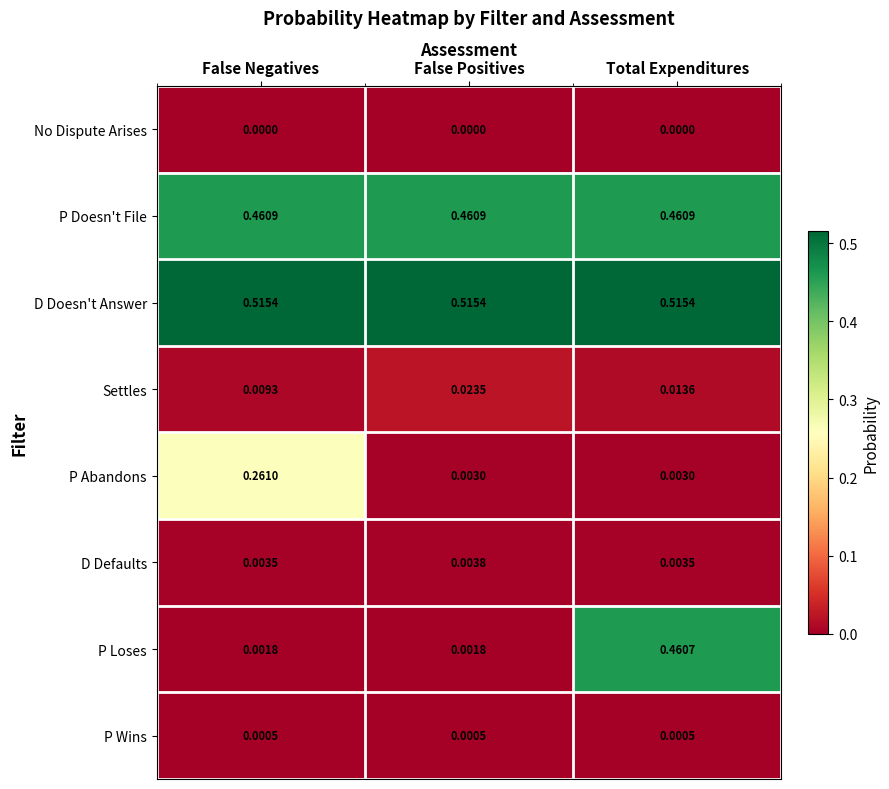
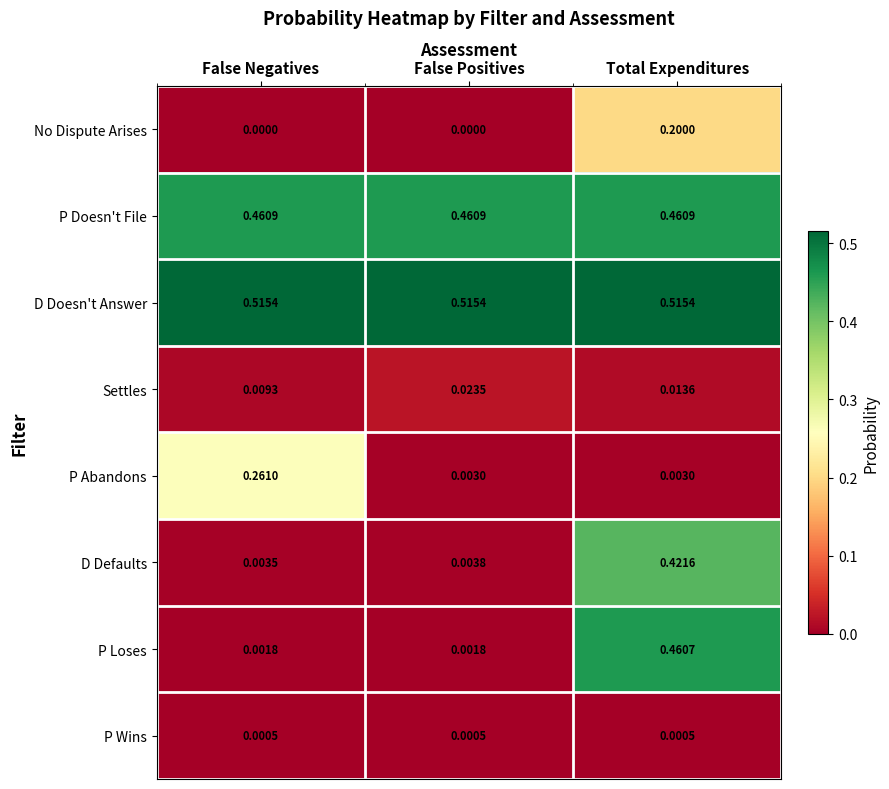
  {
    "No Dispute Arises": {
      "False Negatives": 0.0000,
      "False Positives": 0.0000,
-     "Total Expenditures": 0.0000
+     "Total Expenditures": 0.2000
    },
    "P Doesn't File": {
      "False Negatives": 0.4609,
      "False Positives": 0.4609,
      "Total Expenditures": 0.4609
    },
    "D Doesn't Answer": {
      "False Negatives": 0.5154,
      "False Positives": 0.5154,
      "Total Expenditures": 0.5154
    },
    "Settles": {
      "False Negatives": 0.0093,
      "False Positives": 0.0235,
      "Total Expenditures": 0.0136
    },
    "P Abandons": {
      "False Negatives": 0.2610,
      "False Positives": 0.0030,
      "Total Expenditures": 0.0030
    },
    "D Defaults": {
      "False Negatives": 0.0035,
      "False Positives": 0.0038,
-     "Total Expenditures": 0.0035
+     "Total Expenditures": 0.4216
    },
    "P Loses": {
      "False Negatives": 0.0018,
      "False Positives": 0.0018,
      "Total Expenditures": 0.4607
    },
    "P Wins": {
      "False Negatives": 0.0005,
      "False Positives": 0.0005,
      "Total Expenditures": 0.0005
    }
  }
